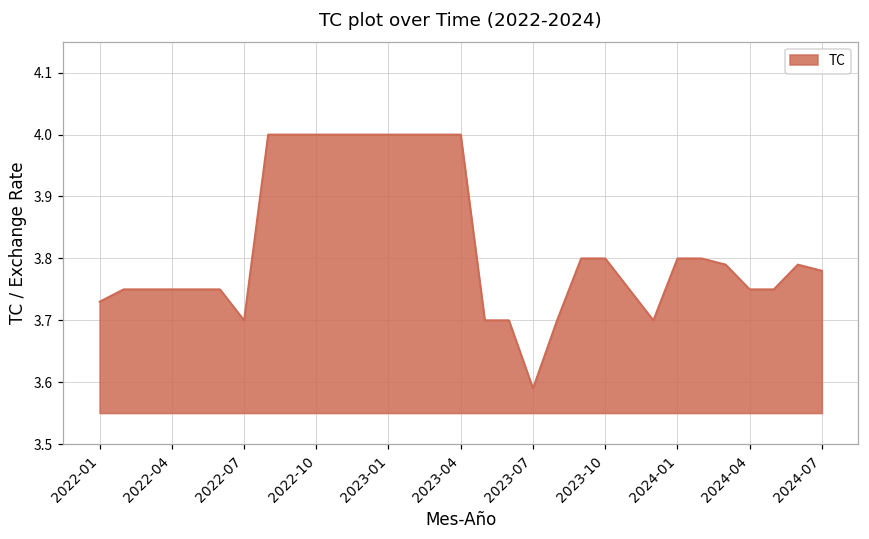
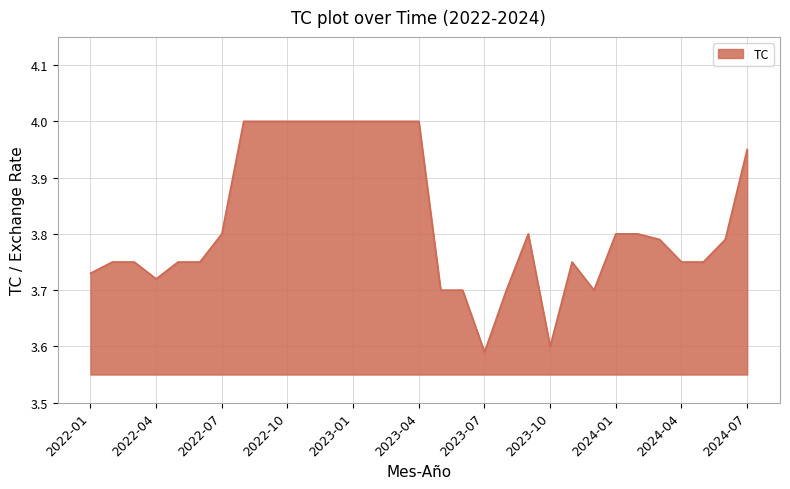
  {
    "2022-01": 3.73,
-   "2022-04": 3.75,
-   "2022-07": 3.7,
+   "2022-04": 3.72,
+   "2022-07": 3.8,
    "2022-10": 4.00,
    "2023-01": 4.00,
    "2023-04": 4.00,
    "2023-07": 3.59,
-   "2023-10": 3.8,
+   "2023-10": 3.6,
    "2024-01": 3.80,
    "2024-04": 3.75,
-   "2024-07": 3.78
+   "2024-07": 3.95
  }
